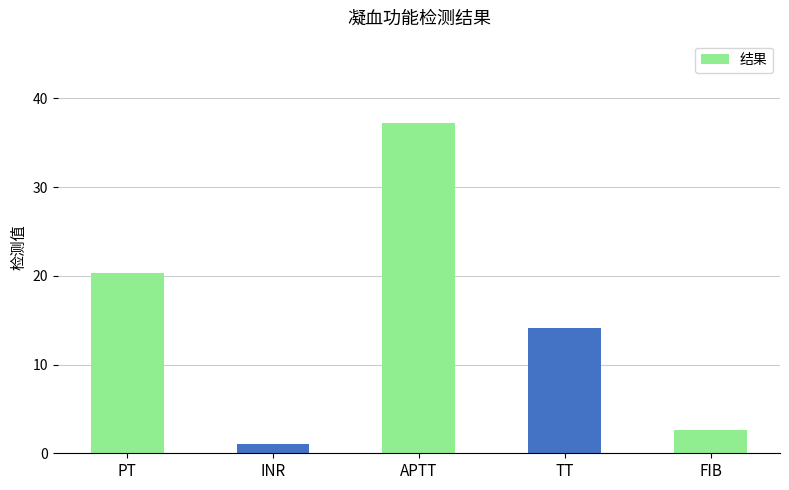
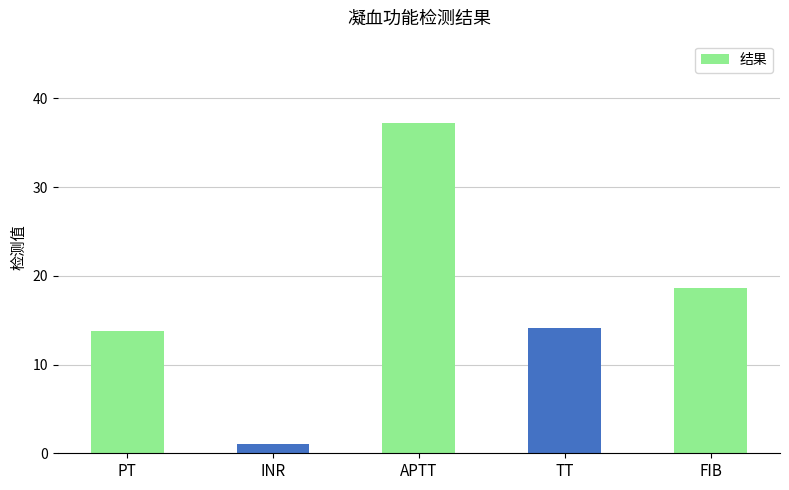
  {
-   "PT": 20,
+   "PT": 14,
    "INR": 1,
    "APTT": 37,
    "TT": 14,
-   "FIB": 3
+   "FIB": 19
  }
